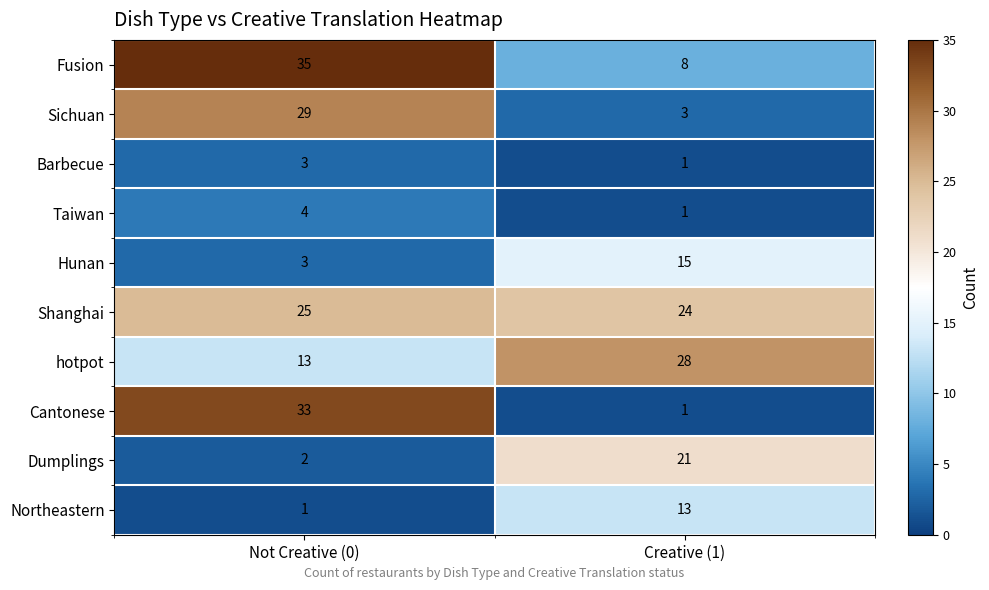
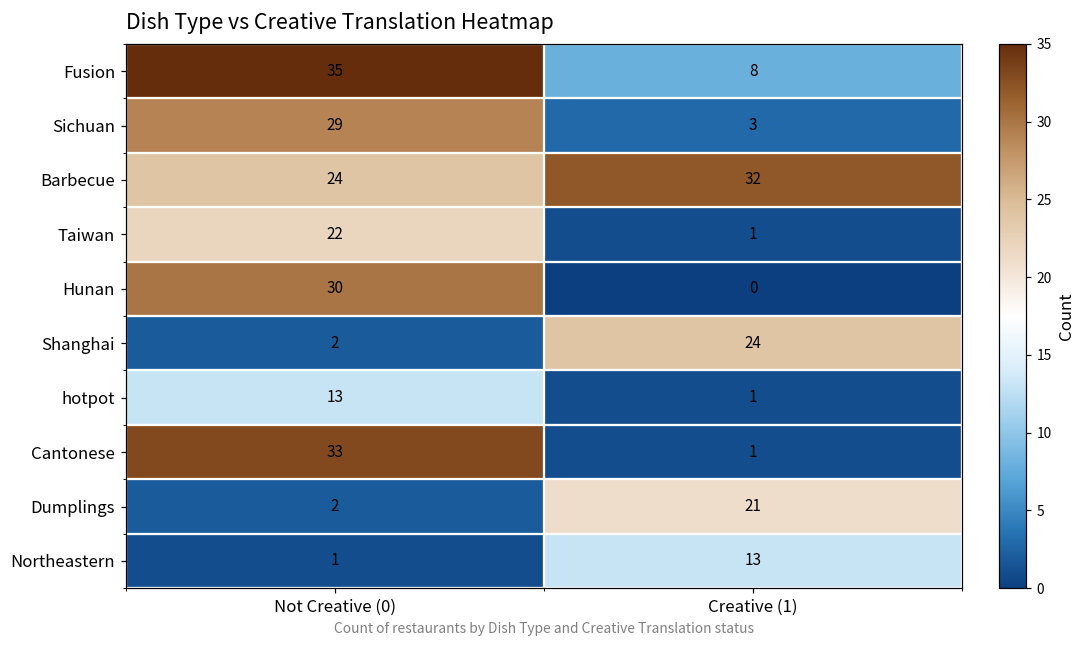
  {
    "Fusion": {
      "Not Creative (0)": 35,
      "Creative (1)": 8
    },
    "Sichuan": {
      "Not Creative (0)": 29,
      "Creative (1)": 3
    },
    "Barbecue": {
-     "Not Creative (0)": 3,
-     "Creative (1)": 1
+     "Not Creative (0)": 24,
+     "Creative (1)": 32
    },
    "Taiwan": {
-     "Not Creative (0)": 4,
+     "Not Creative (0)": 22,
      "Creative (1)": 1
    },
    "Hunan": {
-     "Not Creative (0)": 3,
-     "Creative (1)": 15
+     "Not Creative (0)": 30,
+     "Creative (1)": 0
    },
    "Shanghai": {
-     "Not Creative (0)": 25,
+     "Not Creative (0)": 2,
      "Creative (1)": 24
    },
    "hotpot": {
      "Not Creative (0)": 13,
-     "Creative (1)": 28
+     "Creative (1)": 1
    },
    "Cantonese": {
      "Not Creative (0)": 33,
      "Creative (1)": 1
    },
    "Dumplings": {
      "Not Creative (0)": 2,
      "Creative (1)": 21
    },
    "Northeastern": {
      "Not Creative (0)": 1,
      "Creative (1)": 13
    }
  }
